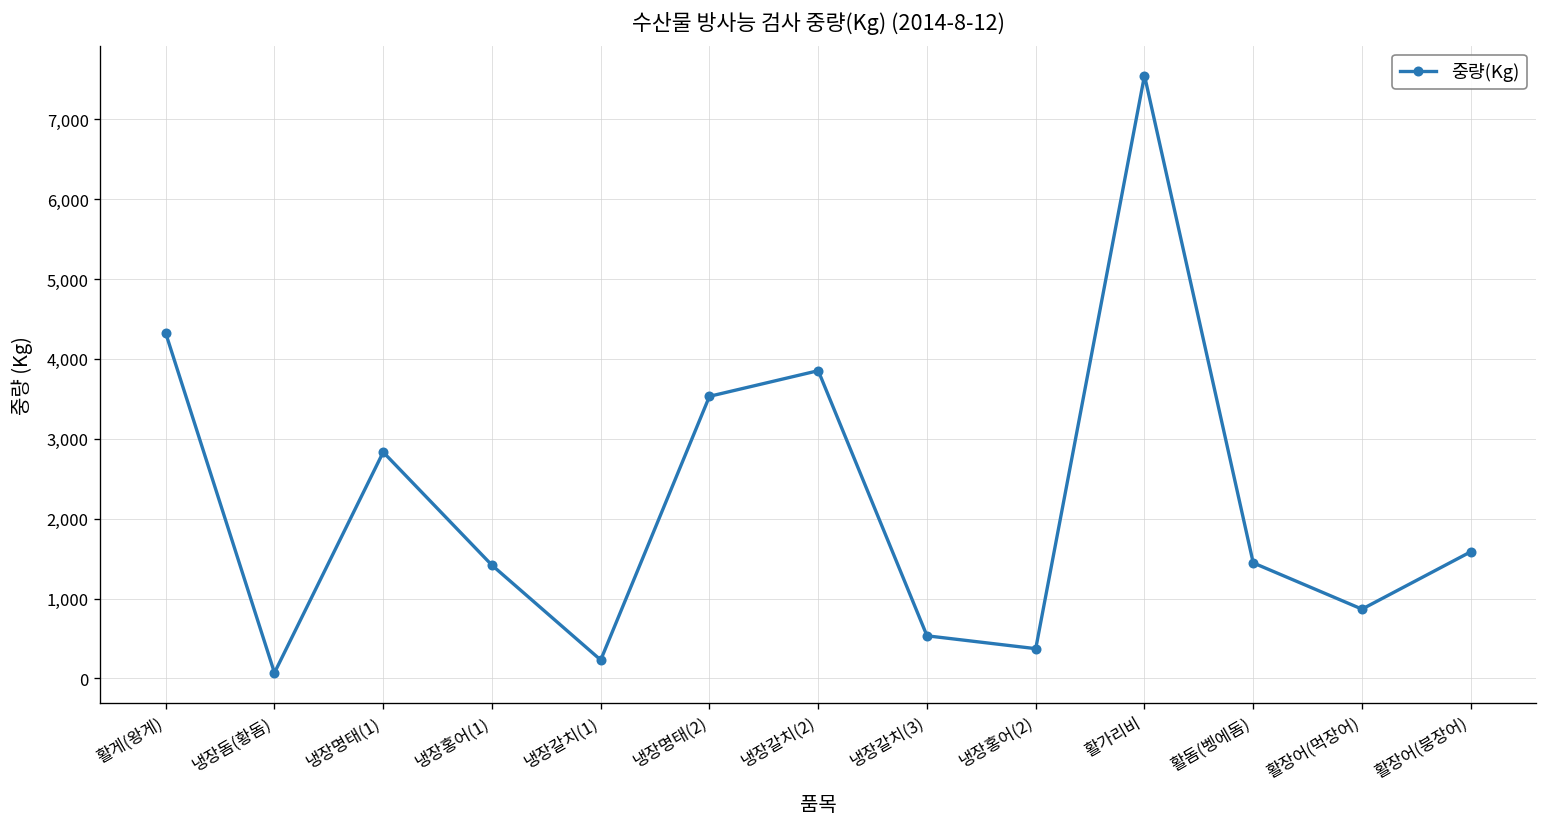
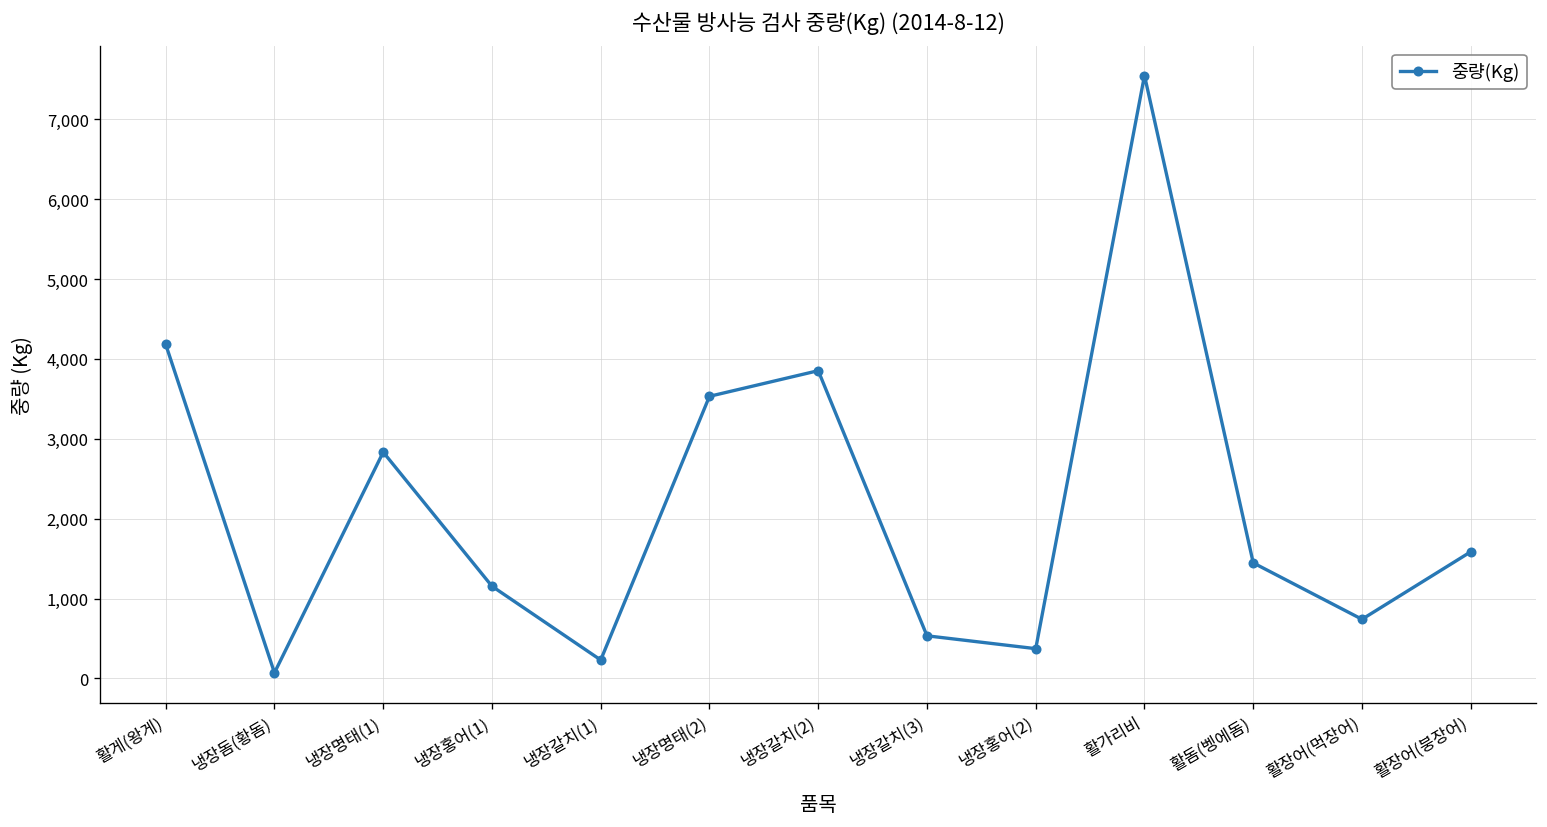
  {
-   "활게(왕게)": "4,300",
+   "활게(왕게)": "4,200",
    "냉장돔(황돔)": "100",
    "냉장명태(1)": "2,800",
-   "냉장홍어(1)": "1,400",
+   "냉장홍어(1)": "1,200",
    "냉장갈치(1)": "200",
    "냉장명태(2)": "3,500",
    "냉장갈치(2)": "3,900",
    "냉장갈치(3)": "500",
    "냉장홍어(2)": "400",
    "활가리비": "7,500",
    "활돔(벵에돔)": "1,400",
-   "활장어(먹장어)": "900",
+   "활장어(먹장어)": "700",
    "활장어(붕장어)": "1,600"
  }
